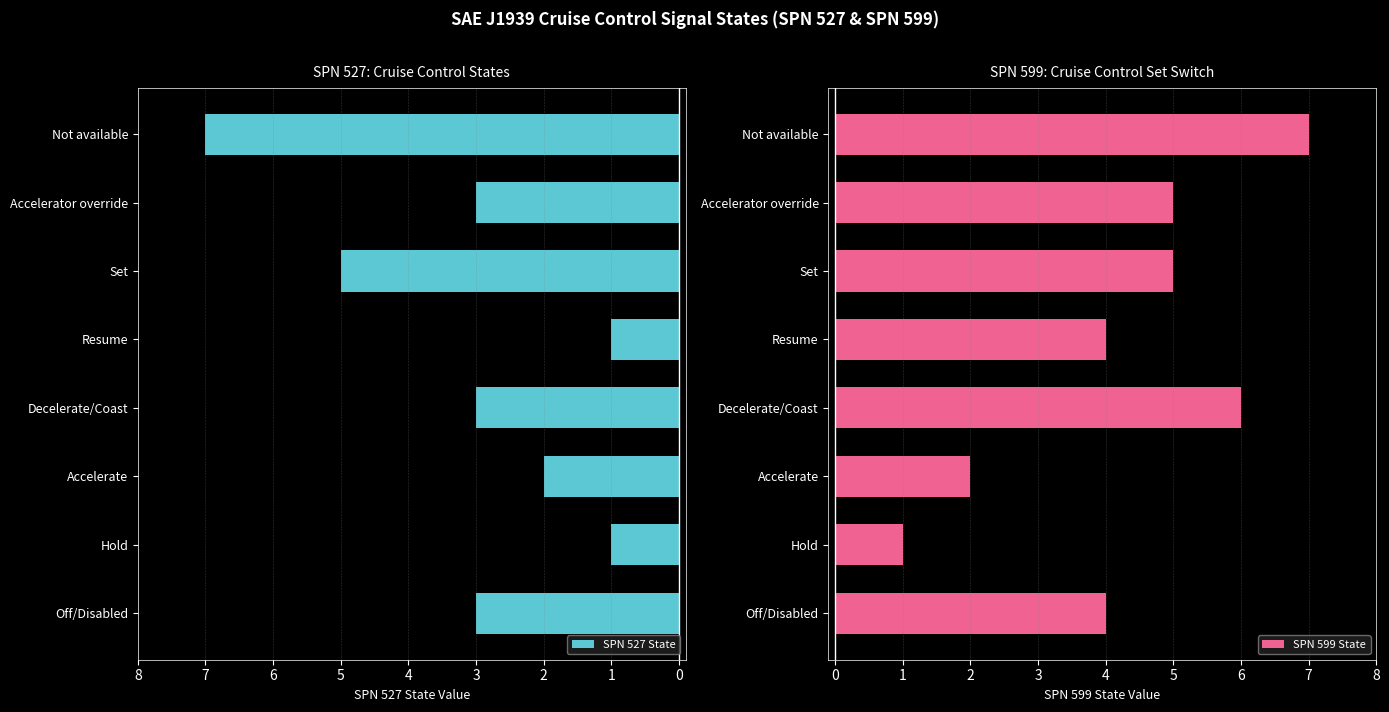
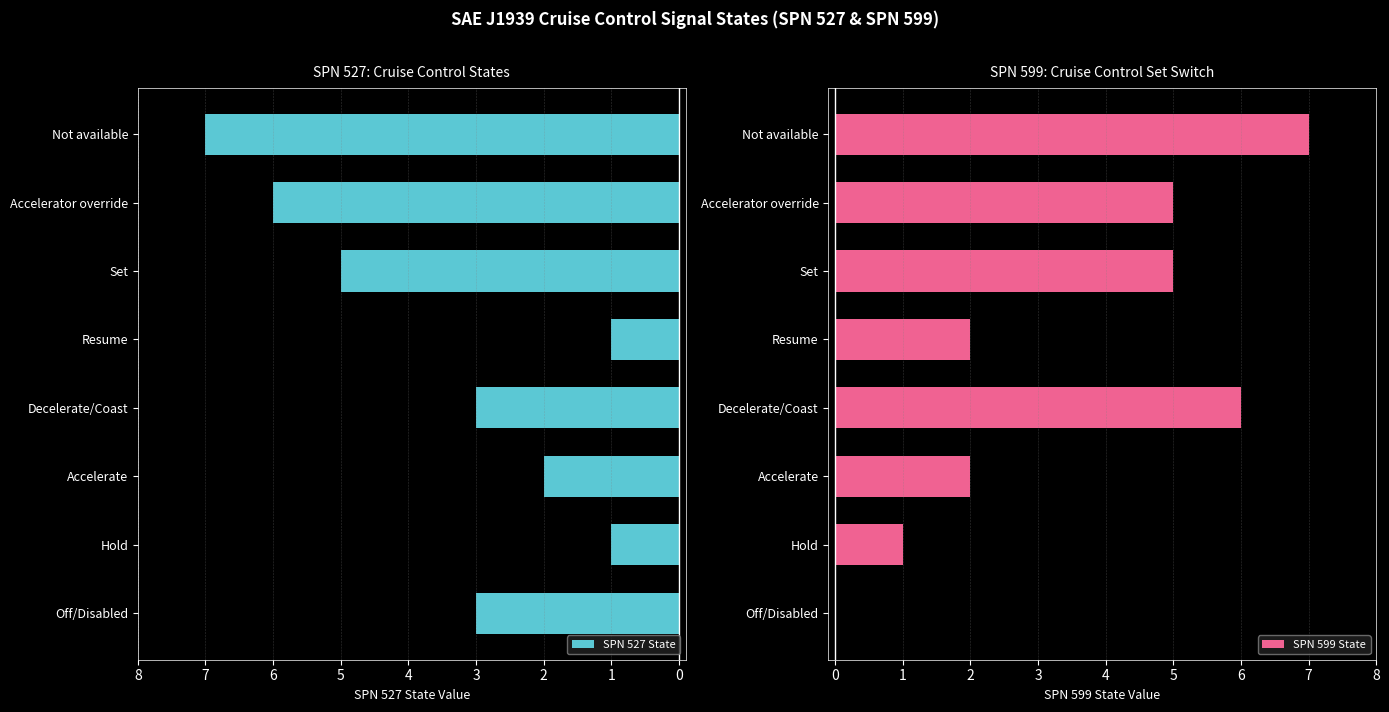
  {
    "SPN 527: Cruise Control States": {
      "Not available": 7,
-     "Accelerator override": 3,
+     "Accelerator override": 6,
      "Set": 5,
      "Resume": 1,
      "Decelerate/Coast": 3,
      "Accelerate": 2,
      "Hold": 1,
      "Off/Disabled": 3
    },
    "SPN 599: Cruise Control Set Switch": {
      "Not available": 7,
      "Accelerator override": 5,
      "Set": 5,
-     "Resume": 4,
+     "Resume": 2,
      "Decelerate/Coast": 6,
      "Accelerate": 2,
      "Hold": 1,
-     "Off/Disabled": 4
+     "Off/Disabled": 0
    }
  }
